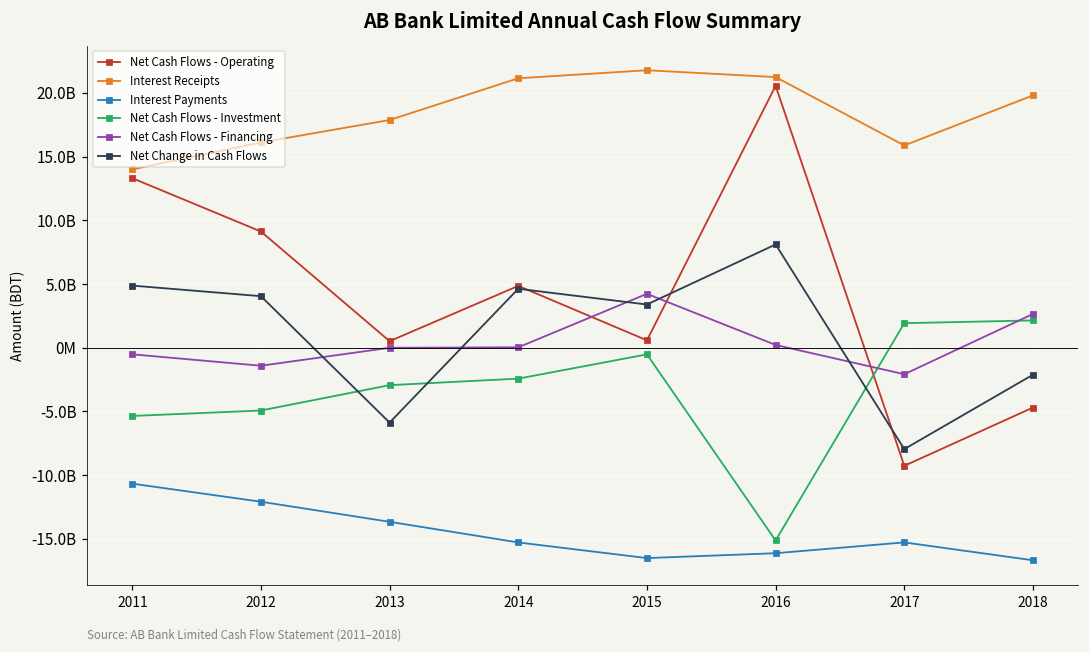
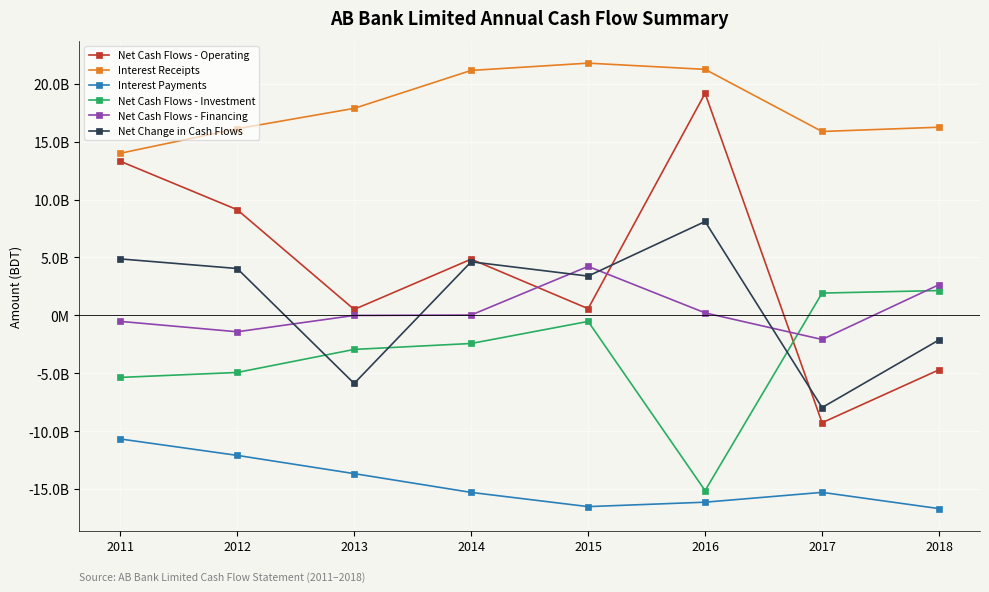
  {
    "Net Cash Flows - Operating": {
      "2011": 13300000000,
      "2012": 9100000000,
      "2013": 500000000,
      "2014": 4900000000,
      "2015": 600000000,
-     "2016": 20600000000,
+     "2016": 19200000000,
      "2017": -9300000000,
      "2018": -4700000000
    },
    "Interest Receipts": {
      "2011": 14000000000,
      "2013": 17900000000,
      "2014": 21100000000,
      "2015": 21800000000,
      "2016": 21200000000,
      "2017": 15900000000,
-     "2018": 19800000000
+     "2018": 16200000000
    },
    "Interest Payments": {
      "2011": -10700000000,
      "2012": -12100000000,
      "2013": -13700000000,
      "2014": -15300000000,
      "2015": -16500000000,
      "2016": -16100000000,
      "2017": -15300000000,
      "2018": -16700000000
    },
    "Net Cash Flows - Investment": {
      "2011": -5400000000,
      "2012": -4900000000,
      "2013": -2900000000,
      "2014": -2400000000,
      "2015": -500000000,
      "2016": -15100000000,
      "2017": 1900000000,
      "2018": 2100000000
    },
    "Net Cash Flows - Financing": {
      "2011": -500000000,
      "2012": -1400000000,
      "2013": 0,
      "2014": 0,
      "2015": 4200000000,
      "2016": 200000000,
      "2017": -2100000000,
      "2018": 2600000000
    },
    "Net Change in Cash Flows": {
      "2011": 4900000000,
      "2012": 4000000000,
      "2013": -5900000000,
      "2014": 4600000000,
      "2015": 3400000000,
      "2016": 8100000000,
      "2017": -8000000000,
      "2018": -2100000000
    }
  }
